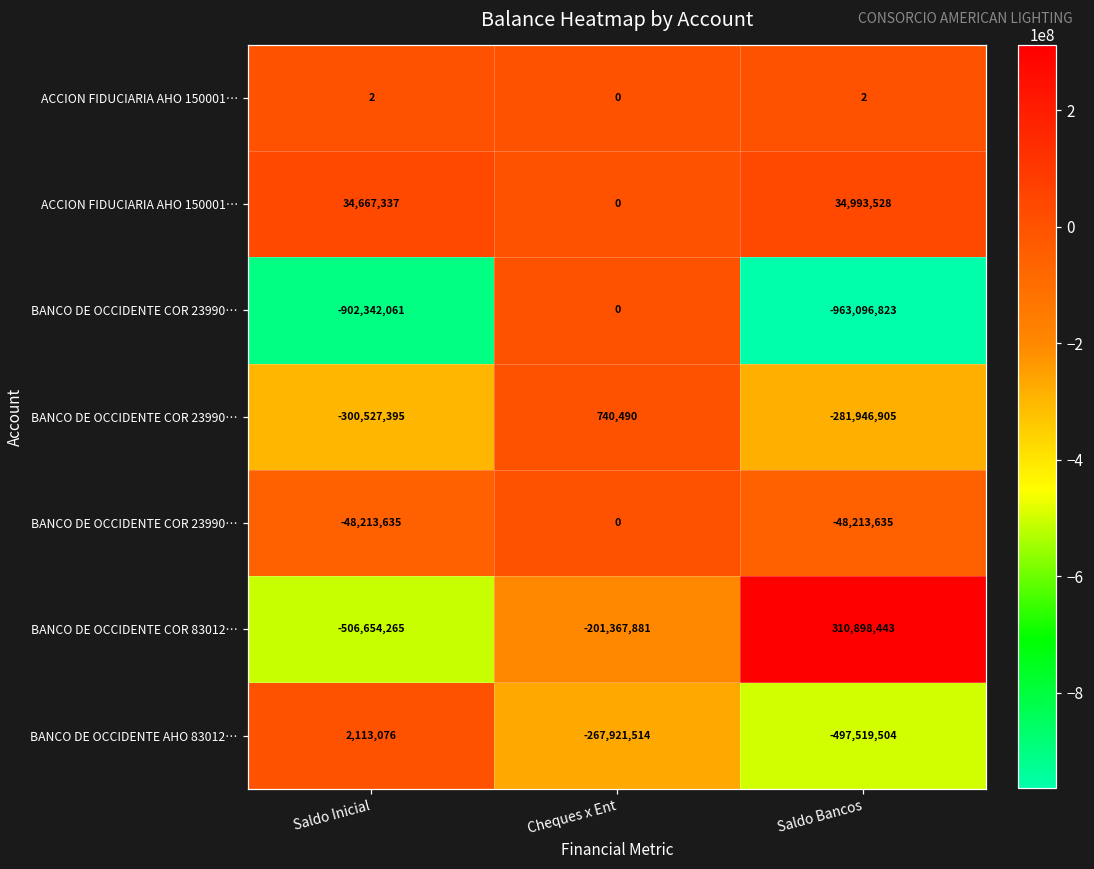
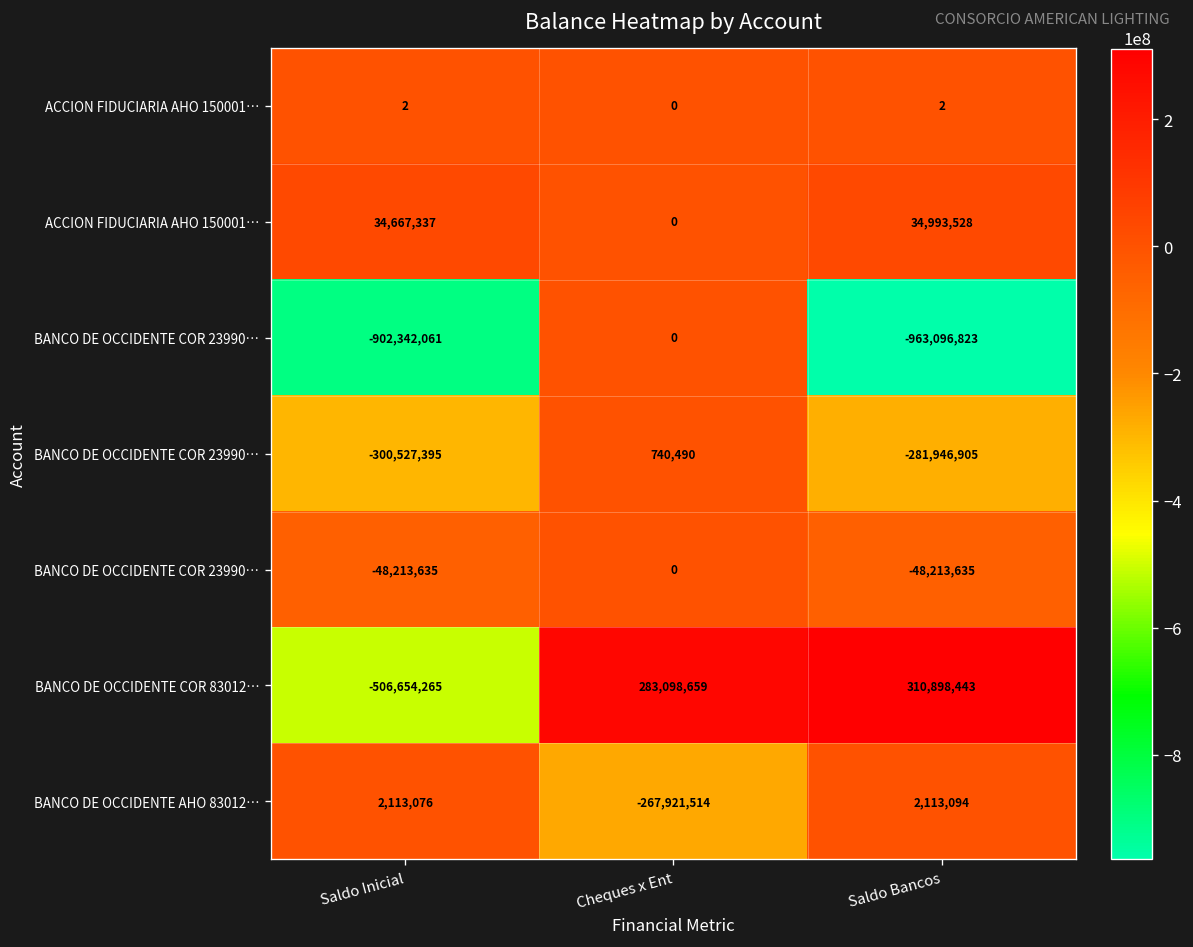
  {
    "BANCO DE OCCIDENTE COR 83012…": {
      "Saldo Inicial": "-506,654,265",
-     "Cheques x Ent": "-201,367,881",
+     "Cheques x Ent": "283,098,659",
      "Saldo Bancos": "310,898,443"
    },
    "BANCO DE OCCIDENTE AHO 83012…": {
      "Saldo Inicial": "2,113,076",
      "Cheques x Ent": "-267,921,514",
-     "Saldo Bancos": "-497,519,504"
+     "Saldo Bancos": "2,113,094"
    }
  }
